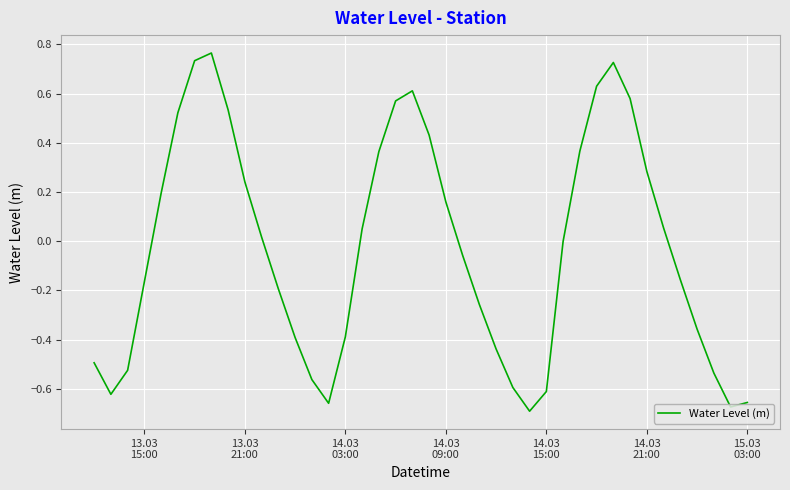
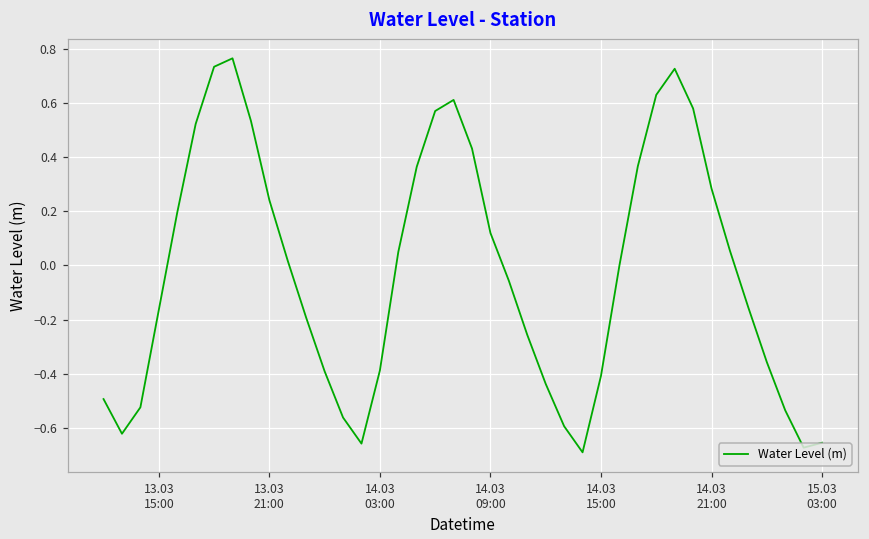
  {
    "13.03 15:00": -0.16,
    "13.03 21:00": 0.24,
    "14.03 03:00": -0.39,
-   "14.03 09:00": 0.16,
-   "14.03 15:00": -0.61,
+   "14.03 09:00": 0.12,
+   "14.03 15:00": -0.41,
    "14.03 21:00": 0.28,
    "15.03 03:00": -0.66
  }
